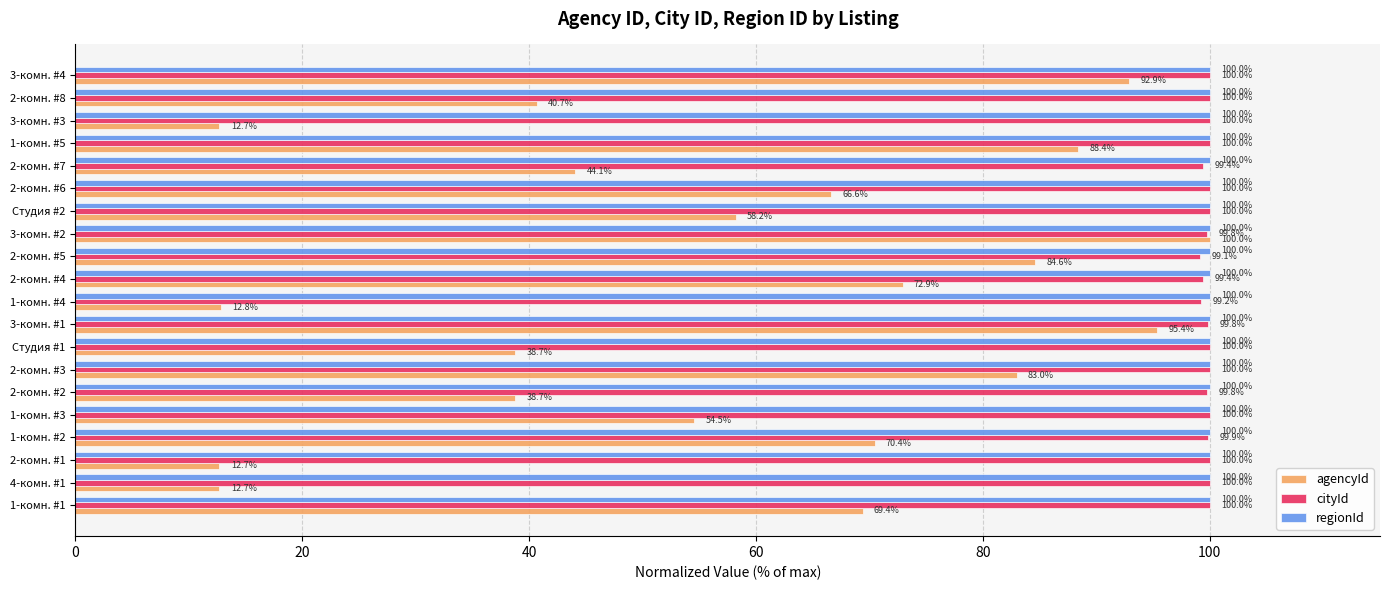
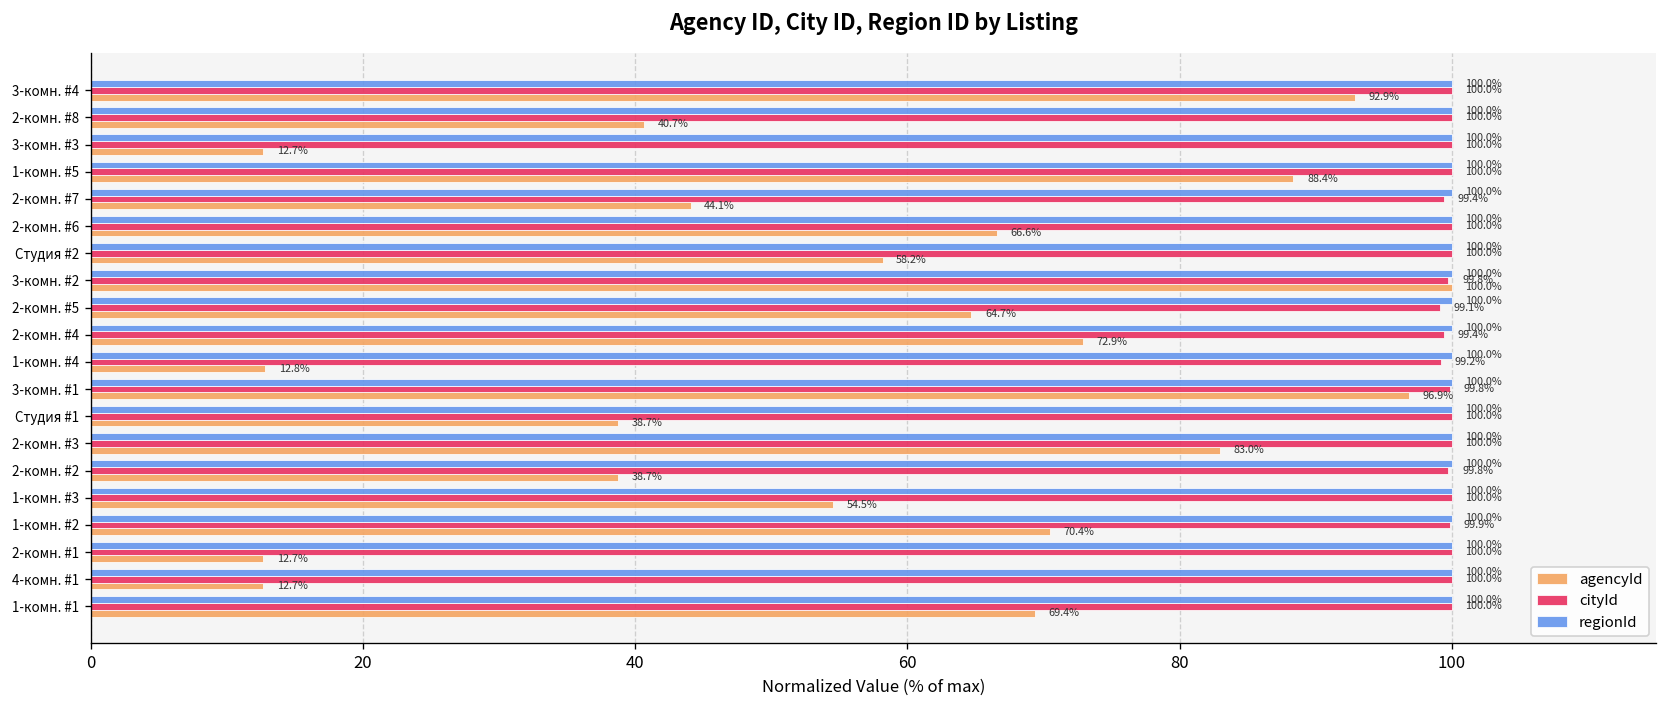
  {
    "agencyId": {
      "3-комн. #4": "92.9%",
      "2-комн. #8": "40.7%",
      "3-комн. #3": "12.7%",
      "1-комн. #5": "88.4%",
      "2-комн. #7": "44.1%",
      "2-комн. #6": "66.6%",
      "Студия #2": "58.2%",
-     "2-комн. #5": "84.6%",
+     "2-комн. #5": "64.7%",
      "2-комн. #4": "72.9%",
      "1-комн. #4": "12.8%",
-     "3-комн. #1": "95.4%",
+     "3-комн. #1": "96.9%",
      "Студия #1": "38.7%",
      "2-комн. #3": "83.0%",
      "2-комн. #2": "38.7%",
      "1-комн. #3": "54.5%",
      "1-комн. #2": "70.4%",
      "2-комн. #1": "12.7%",
      "4-комн. #1": "12.7%",
      "1-комн. #1": "69.4%"
    }
  }
